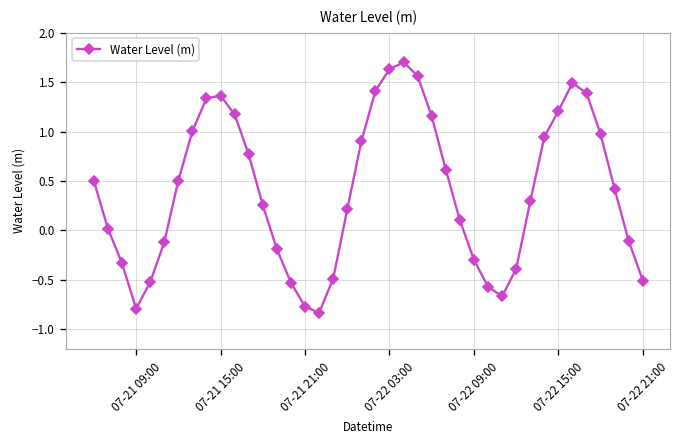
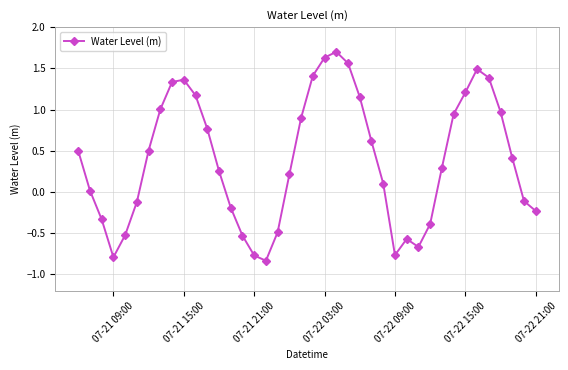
  {
    "07-21 09:00": -0.8,
    "07-21 15:00": 1.4,
    "07-21 21:00": -0.8,
    "07-22 03:00": 1.6,
-   "07-22 09:00": -0.3,
+   "07-22 09:00": -0.8,
    "07-22 15:00": 1.2,
-   "07-22 21:00": -0.5
+   "07-22 21:00": -0.2
  }
